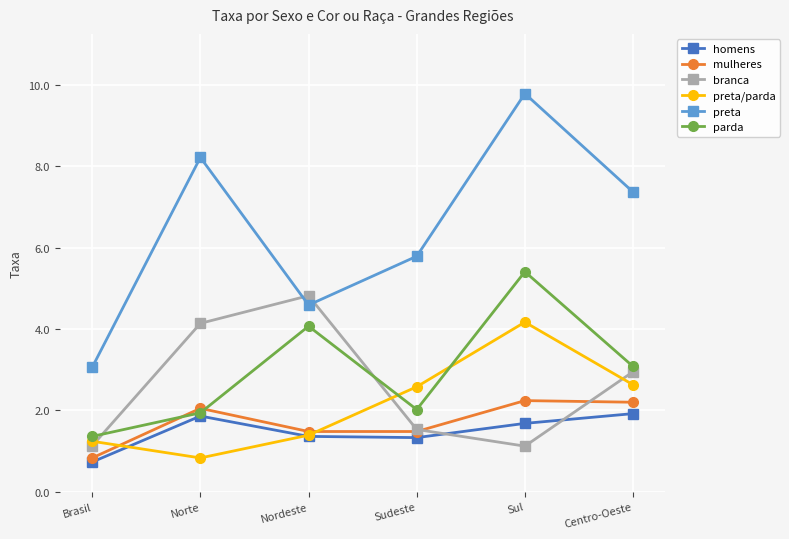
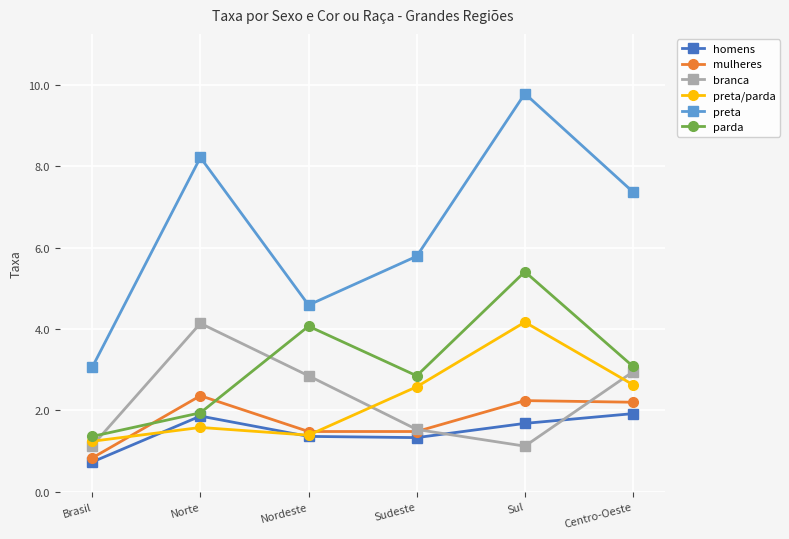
  {
    "mulheres": {
      "Brasil": 0.8,
-     "Norte": 2.1,
+     "Norte": 2.4,
      "Nordeste": 1.5,
      "Sul": 2.2,
      "Centro-Oeste": 2.2
    },
    "branca": {
      "Brasil": 1.1,
      "Norte": 4.1,
-     "Nordeste": 4.8,
+     "Nordeste": 2.9,
      "Sul": 1.1,
      "Centro-Oeste": 3.0
    },
    "preta/parda": {
      "Brasil": 1.2,
-     "Norte": 0.8,
+     "Norte": 1.6,
      "Sudeste": 2.6,
      "Sul": 4.2,
      "Centro-Oeste": 2.6
    },
    "parda": {
      "Brasil": 1.4,
      "Norte": 1.9,
      "Nordeste": 4.1,
-     "Sudeste": 2.0,
+     "Sudeste": 2.9,
      "Sul": 5.4,
      "Centro-Oeste": 3.1
    }
  }
